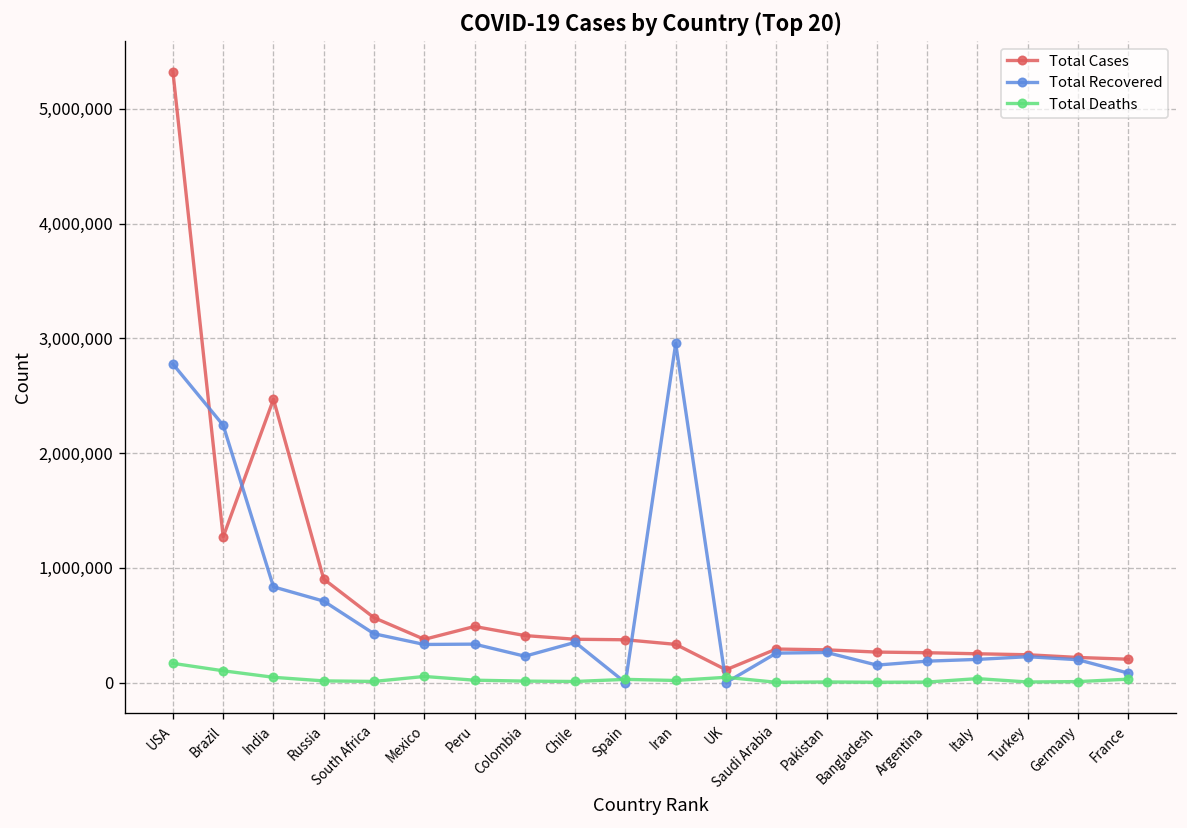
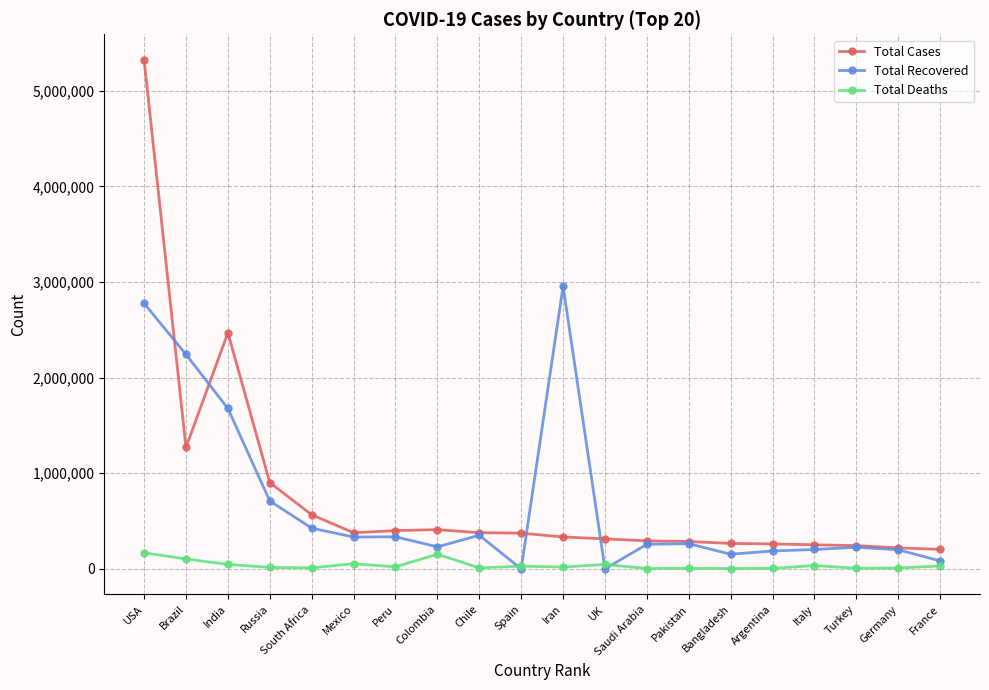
  {
    "Total Cases": {
      "USA": "5,300,000",
      "Brazil": "1,300,000",
      "India": "2,500,000",
      "Russia": "900,000",
      "South Africa": "600,000",
      "Mexico": "400,000",
-     "Peru": "500,000",
+     "Peru": "400,000",
      "Colombia": "400,000",
      "Chile": "400,000",
      "Spain": "400,000",
      "Iran": "300,000",
-     "UK": "100,000",
+     "UK": "300,000",
      "Saudi Arabia": "300,000",
      "Bangladesh": "300,000",
      "Argentina": "300,000",
      "Italy": "300,000",
      "France": "200,000"
    },
    "Total Recovered": {
      "USA": "2,800,000",
      "Brazil": "2,200,000",
-     "India": "800,000",
+     "India": "1,700,000",
      "Russia": "700,000",
      "South Africa": "400,000",
      "Mexico": "300,000",
      "Peru": "300,000",
      "Colombia": "200,000",
      "Chile": "400,000",
      "Spain": "0",
      "Iran": "3,000,000",
      "UK": "0",
      "Saudi Arabia": "300,000",
      "Bangladesh": "200,000",
      "Argentina": "200,000",
      "Italy": "200,000",
      "France": "100,000"
    },
    "Total Deaths": {
      "USA": "200,000",
      "Brazil": "100,000",
      "India": "0",
      "Russia": "0",
      "South Africa": "0",
      "Mexico": "100,000",
      "Peru": "0",
-     "Colombia": "0",
+     "Colombia": "200,000",
      "Chile": "0",
      "Spain": "0",
      "Iran": "0",
      "UK": "0",
      "Saudi Arabia": "0",
      "Pakistan": "0",
      "Bangladesh": "0",
      "Argentina": "0",
      "Italy": "0",
      "Turkey": "0",
      "Germany": "0",
      "France": "0"
    }
  }
